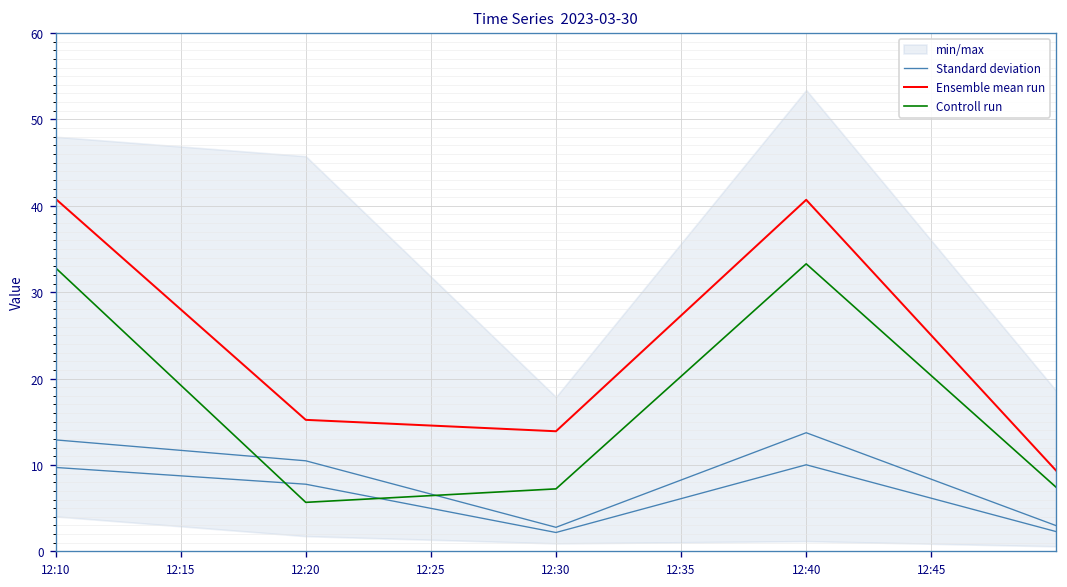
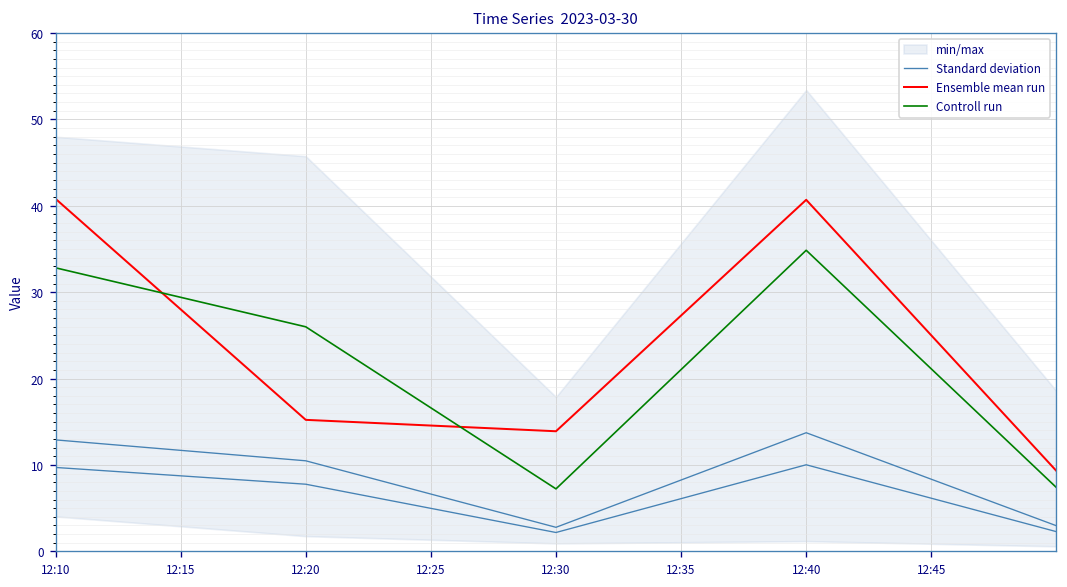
  {
    "Ensemble mean run": {
      "12:10": 41,
      "12:20": 15,
      "12:30": 14,
      "12:40": 41
    },
    "Controll run": {
      "12:10": 33,
-     "12:20": 6,
+     "12:20": 26,
      "12:30": 7,
-     "12:40": 33
+     "12:40": 35
    }
  }
